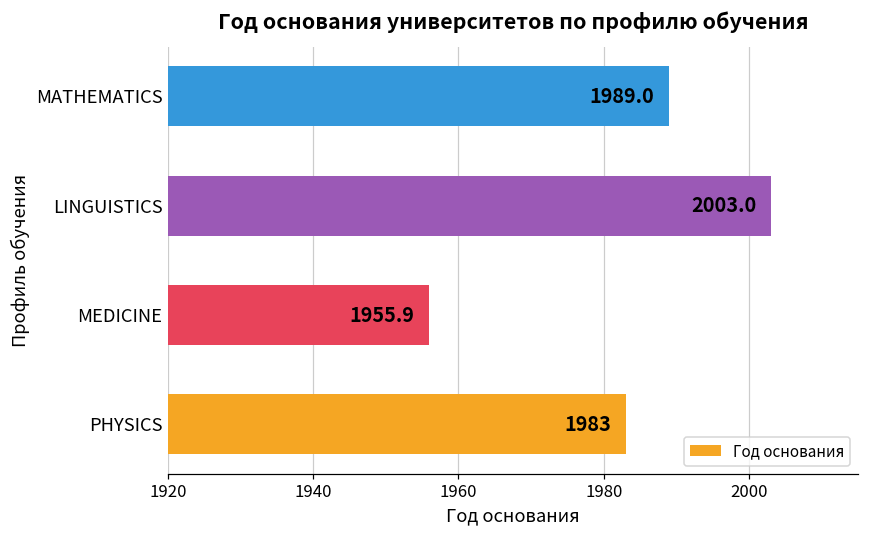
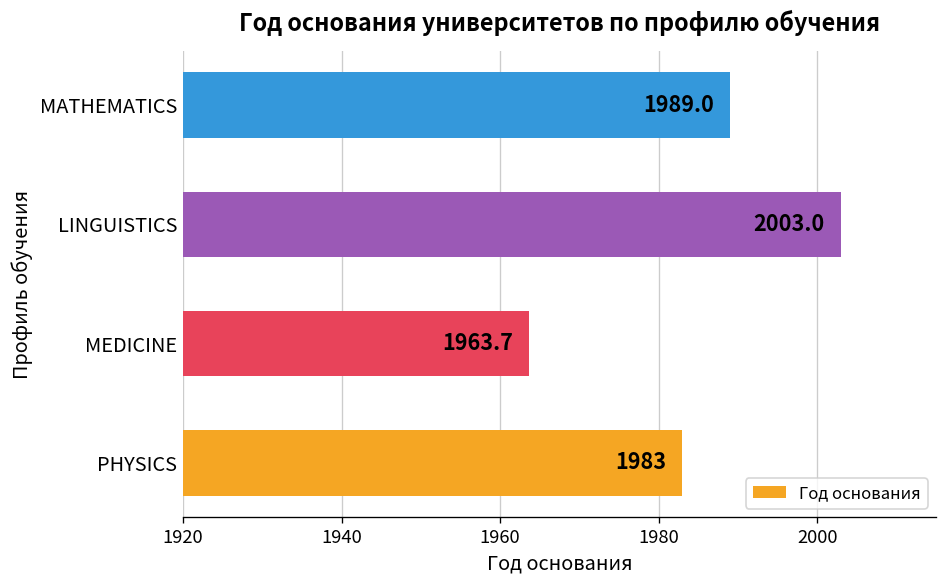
  {
    "MATHEMATICS": 1989.0,
    "LINGUISTICS": 2003.0,
-   "MEDICINE": 1955.9,
+   "MEDICINE": 1963.7,
    "PHYSICS": 1983
  }
